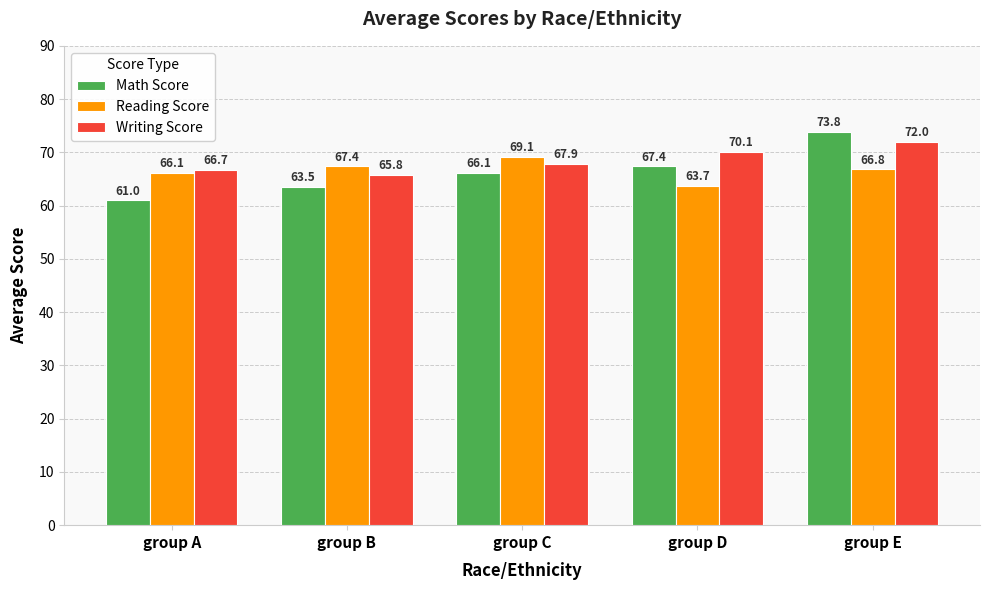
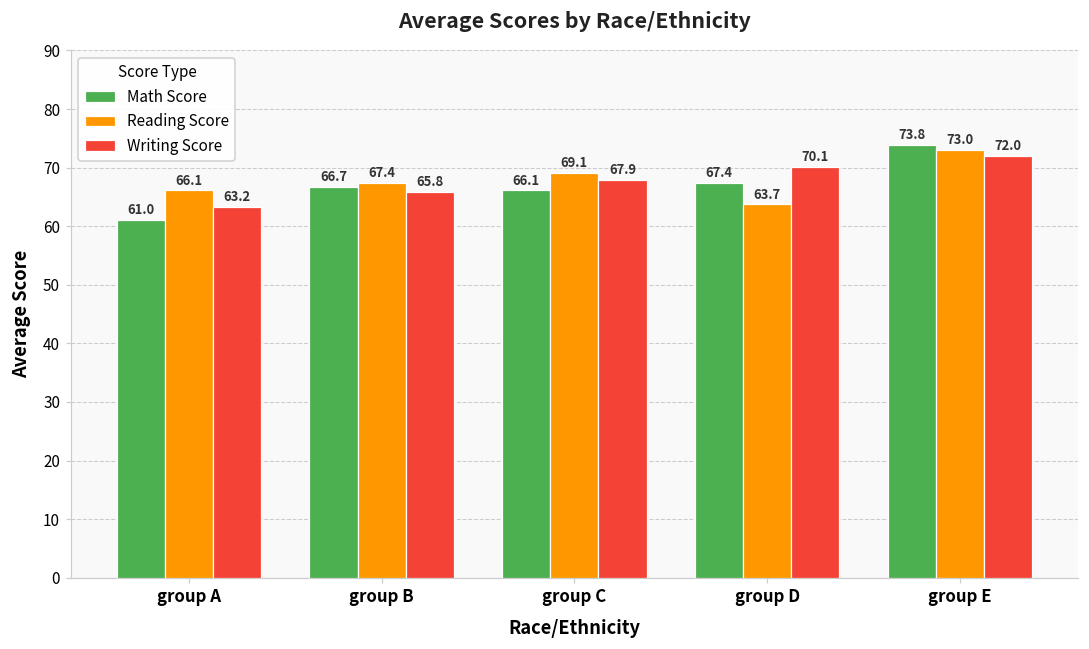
  {
    "Math Score": {
      "group A": 61.0,
-     "group B": 63.5,
+     "group B": 66.7,
      "group C": 66.1,
      "group D": 67.4,
      "group E": 73.8
    },
    "Reading Score": {
      "group A": 66.1,
      "group B": 67.4,
      "group C": 69.1,
      "group D": 63.7,
-     "group E": 66.8
+     "group E": 73.0
    },
    "Writing Score": {
-     "group A": 66.7,
+     "group A": 63.2,
      "group B": 65.8,
      "group C": 67.9,
      "group D": 70.1,
      "group E": 72.0
    }
  }
